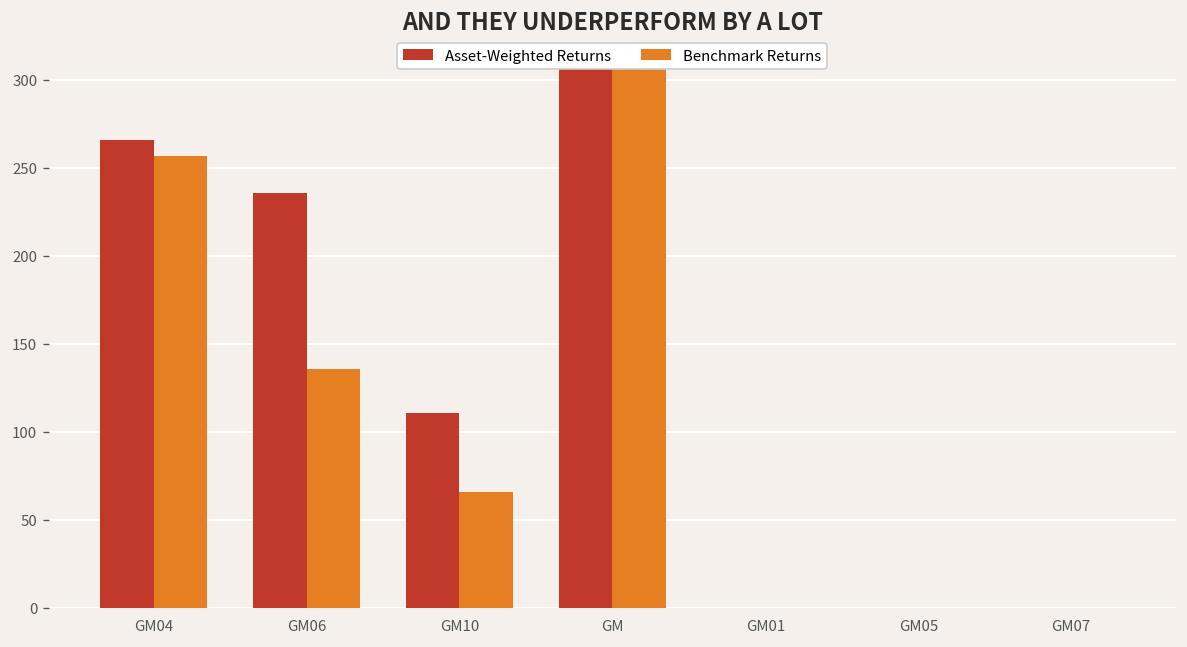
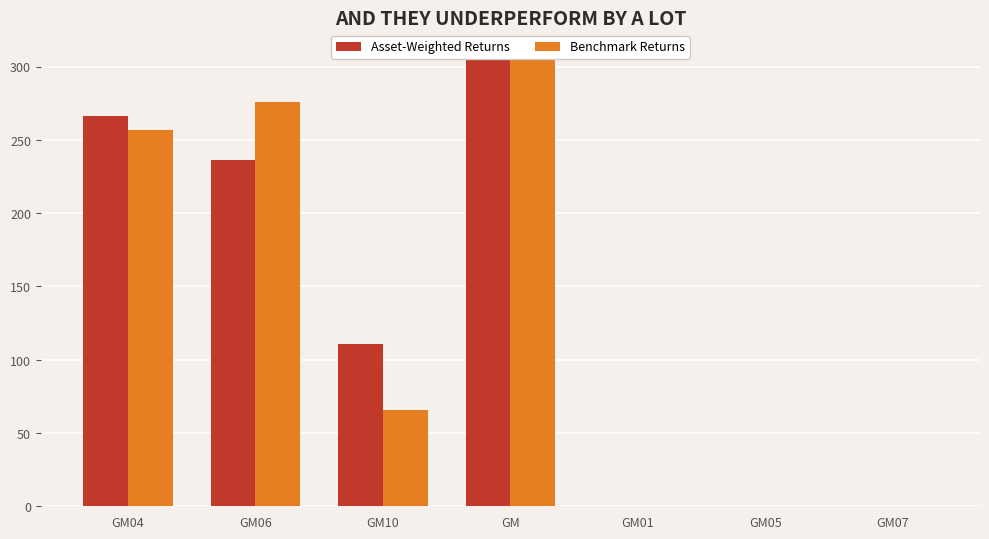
  {
    "Asset-Weighted Returns": {
      "GM04": 266,
      "GM06": 236,
      "GM10": 111,
      "GM01": 0,
      "GM05": 0,
      "GM07": 0
    },
    "Benchmark Returns": {
      "GM04": 257,
-     "GM06": 136,
+     "GM06": 276,
      "GM10": 66,
      "GM01": 0,
      "GM05": 0,
      "GM07": 0
    }
  }
